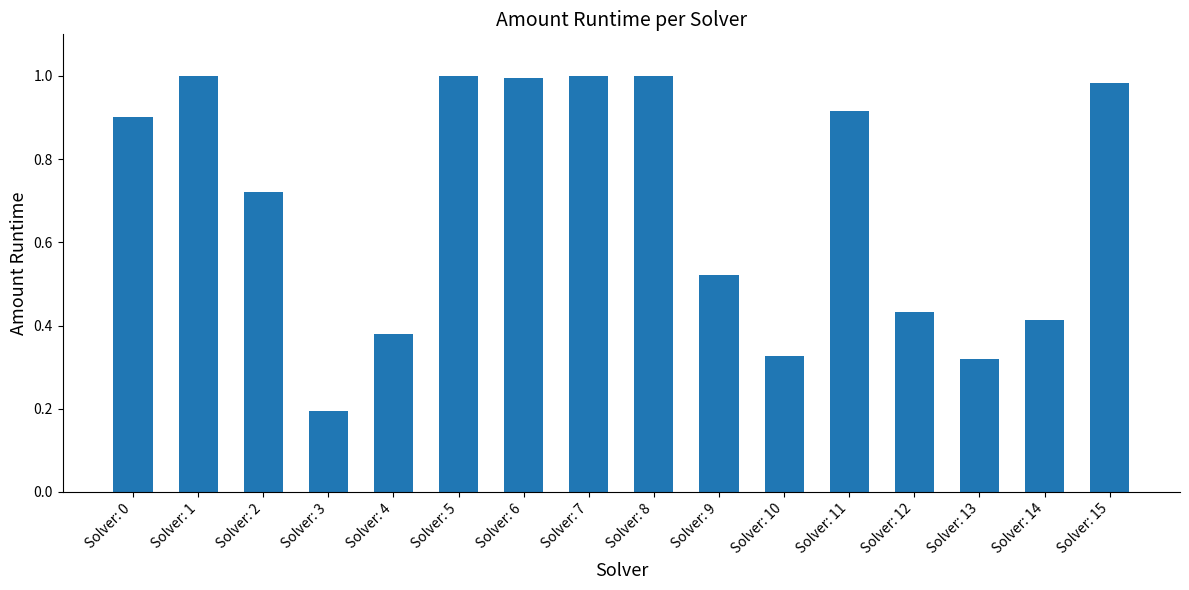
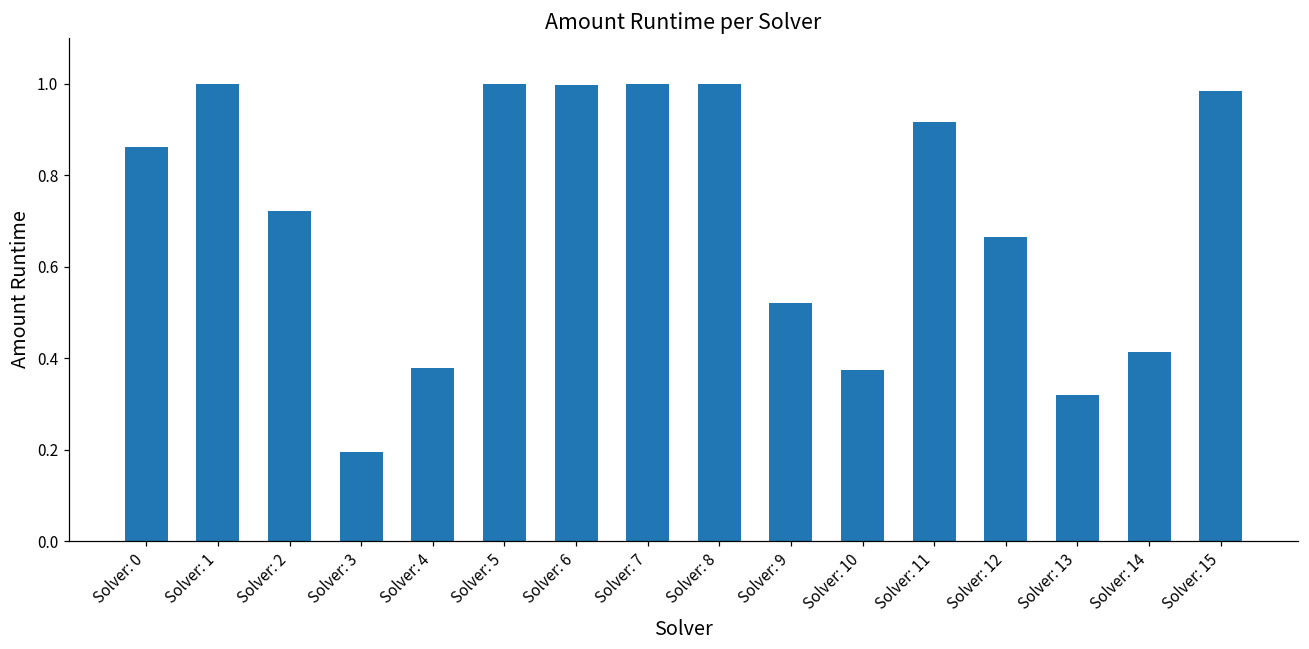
  {
-   "Solver: 0": 0.90,
+   "Solver: 0": 0.86,
    "Solver: 1": 1.00,
    "Solver: 2": 0.72,
    "Solver: 3": 0.20,
    "Solver: 4": 0.38,
    "Solver: 5": 1.00,
    "Solver: 6": 1.00,
    "Solver: 7": 1.00,
    "Solver: 8": 1.00,
    "Solver: 9": 0.52,
-   "Solver: 10": 0.33,
+   "Solver: 10": 0.37,
    "Solver: 11": 0.92,
-   "Solver: 12": 0.43,
+   "Solver: 12": 0.67,
    "Solver: 13": 0.32,
    "Solver: 14": 0.41,
    "Solver: 15": 0.98
  }
